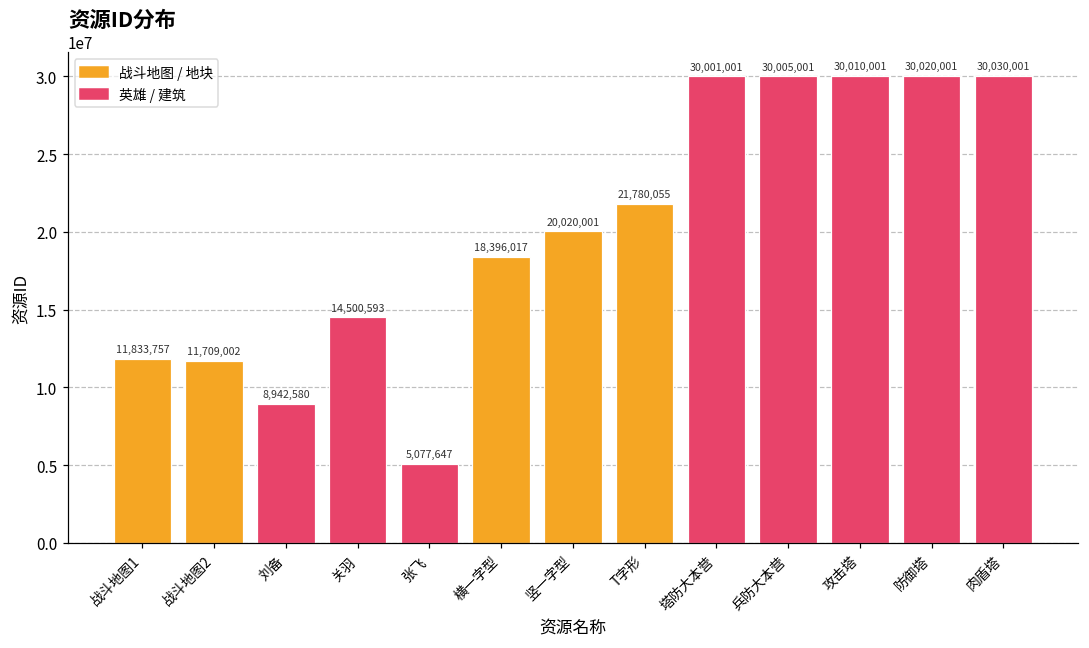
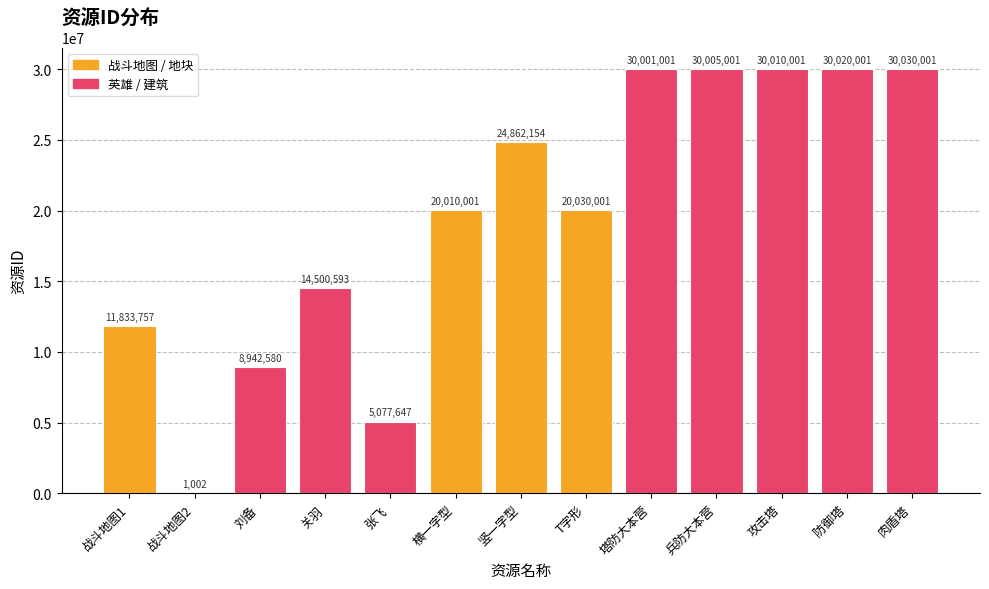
  {
    "战斗地图1": "11,833,757",
-   "战斗地图2": "11,709,002",
+   "战斗地图2": "1,002",
    "刘备": "8,942,580",
    "关羽": "14,500,593",
    "张飞": "5,077,647",
-   "横一字型": "18,396,017",
-   "竖一字型": "20,020,001",
-   "T字形": "21,780,055",
+   "横一字型": "20,010,001",
+   "竖一字型": "24,862,154",
+   "T字形": "20,030,001",
    "塔防大本营": "30,001,001",
    "兵防大本营": "30,005,001",
    "攻击塔": "30,010,001",
    "防御塔": "30,020,001",
    "肉盾塔": "30,030,001"
  }
